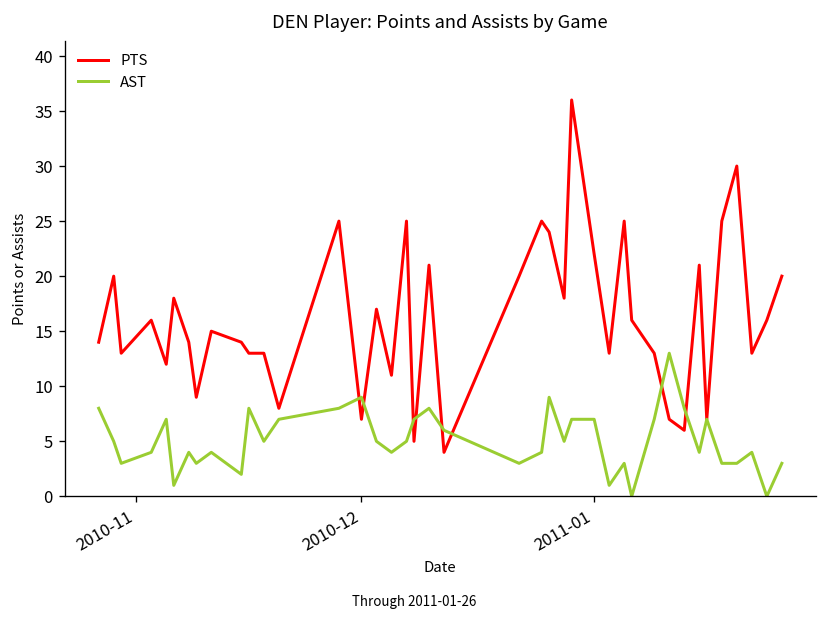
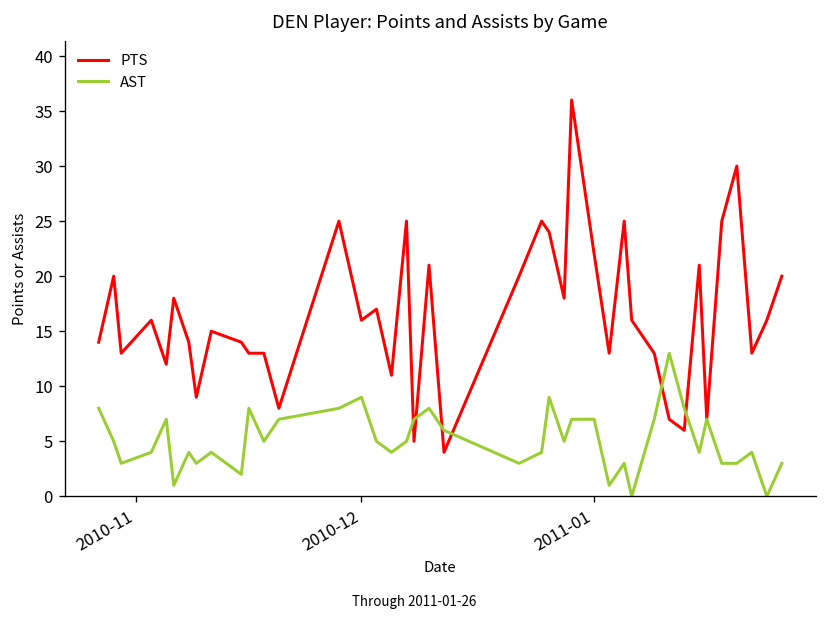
  {
    "PTS": {
-     "2010-12": 7,
+     "2010-12": 16,
      "2011-01": 22
    },
    "AST": {
      "2010-12": 9,
      "2011-01": 7
    }
  }
